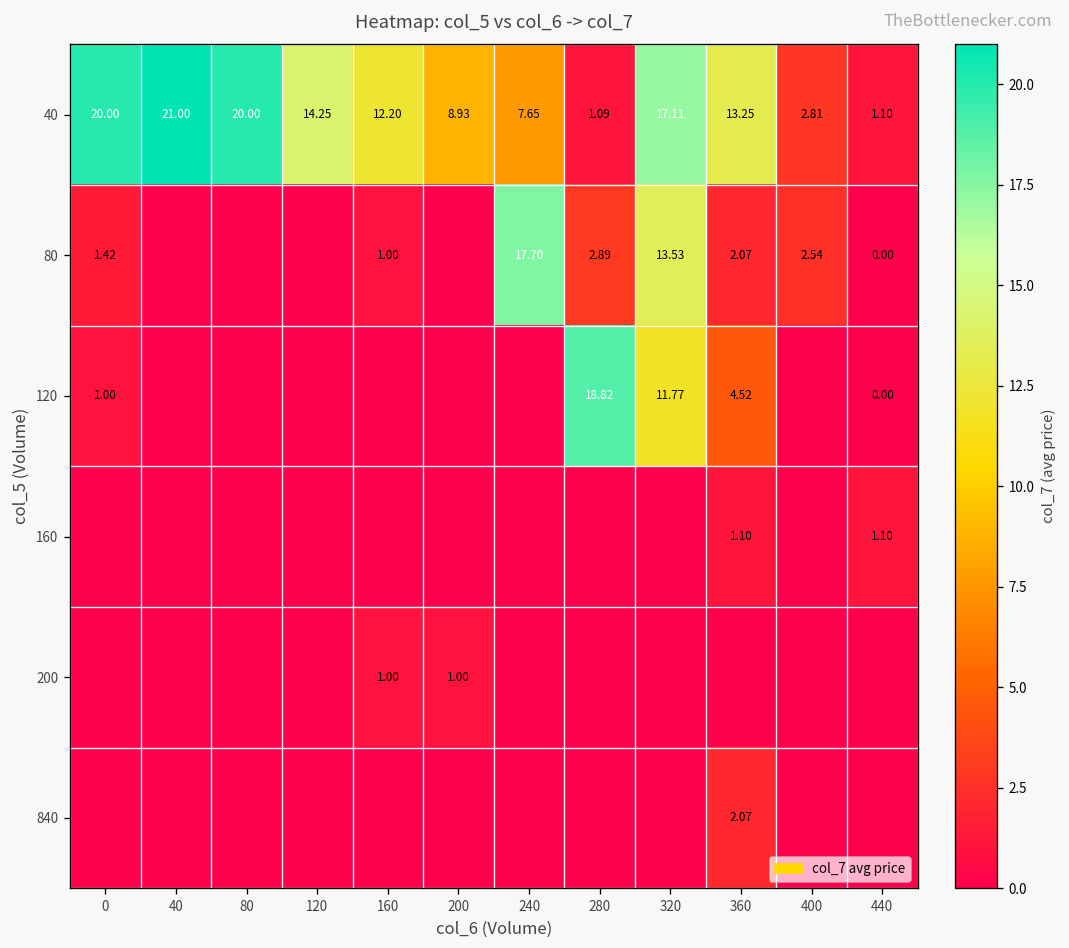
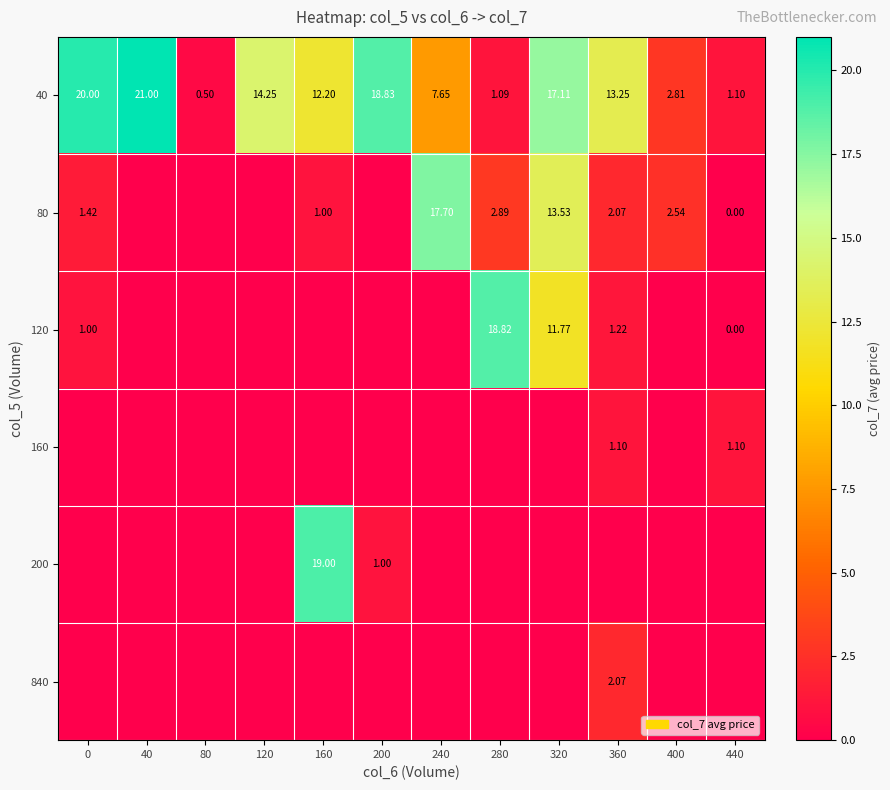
  {
    "40": {
      "0": 20.00,
      "40": 21.00,
-     "80": 20.00,
+     "80": 0.50,
      "120": 14.25,
      "160": 12.20,
-     "200": 8.93,
+     "200": 18.83,
      "240": 7.65,
      "280": 1.09,
      "320": 17.11,
      "360": 13.25,
      "400": 2.81,
      "440": 1.10
    },
    "80": {
      "0": 1.42,
      "160": 1.00,
      "240": 17.70,
      "280": 2.89,
      "320": 13.53,
      "360": 2.07,
      "400": 2.54,
      "440": 0.00
    },
    "120": {
      "0": 1.00,
      "280": 18.82,
      "320": 11.77,
-     "360": 4.52,
+     "360": 1.22,
      "440": 0.00
    },
    "160": {
      "360": 1.10,
      "440": 1.10
    },
    "200": {
-     "160": 1.00,
+     "160": 19.00,
      "200": 1.00
    },
    "840": {
      "360": 2.07
    }
  }
